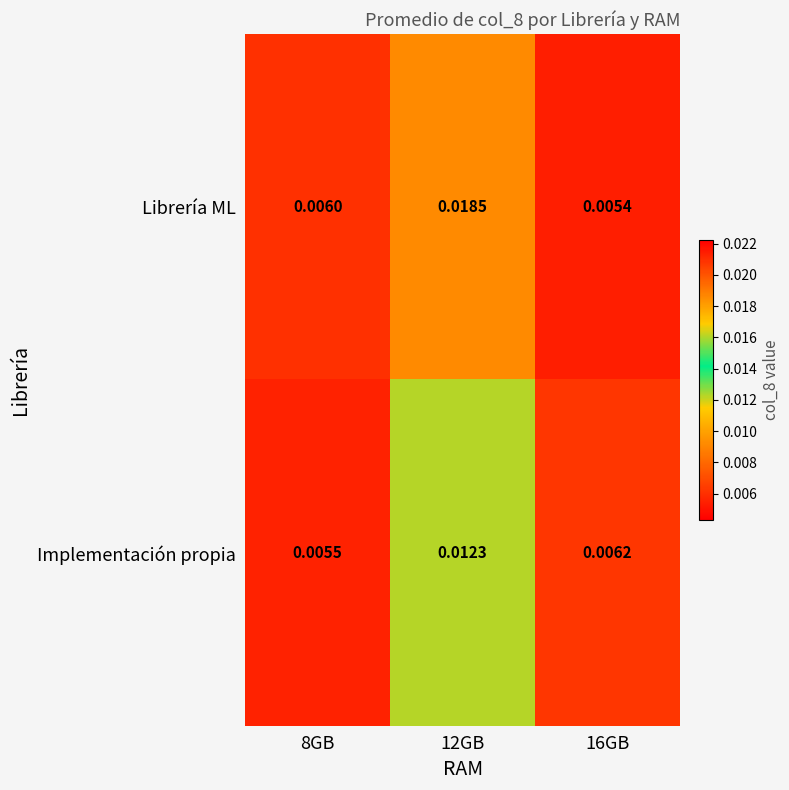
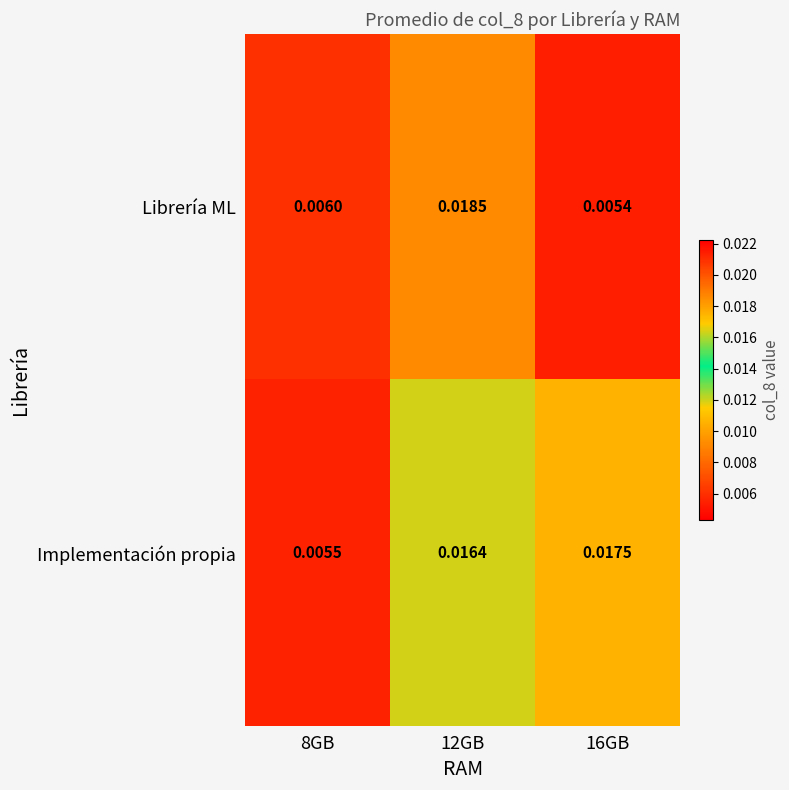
  {
    "Librería ML": {
      "8GB": 0.0060,
      "12GB": 0.0185,
      "16GB": 0.0054
    },
    "Implementación propia": {
      "8GB": 0.0055,
-     "12GB": 0.0123,
-     "16GB": 0.0062
+     "12GB": 0.0164,
+     "16GB": 0.0175
    }
  }
